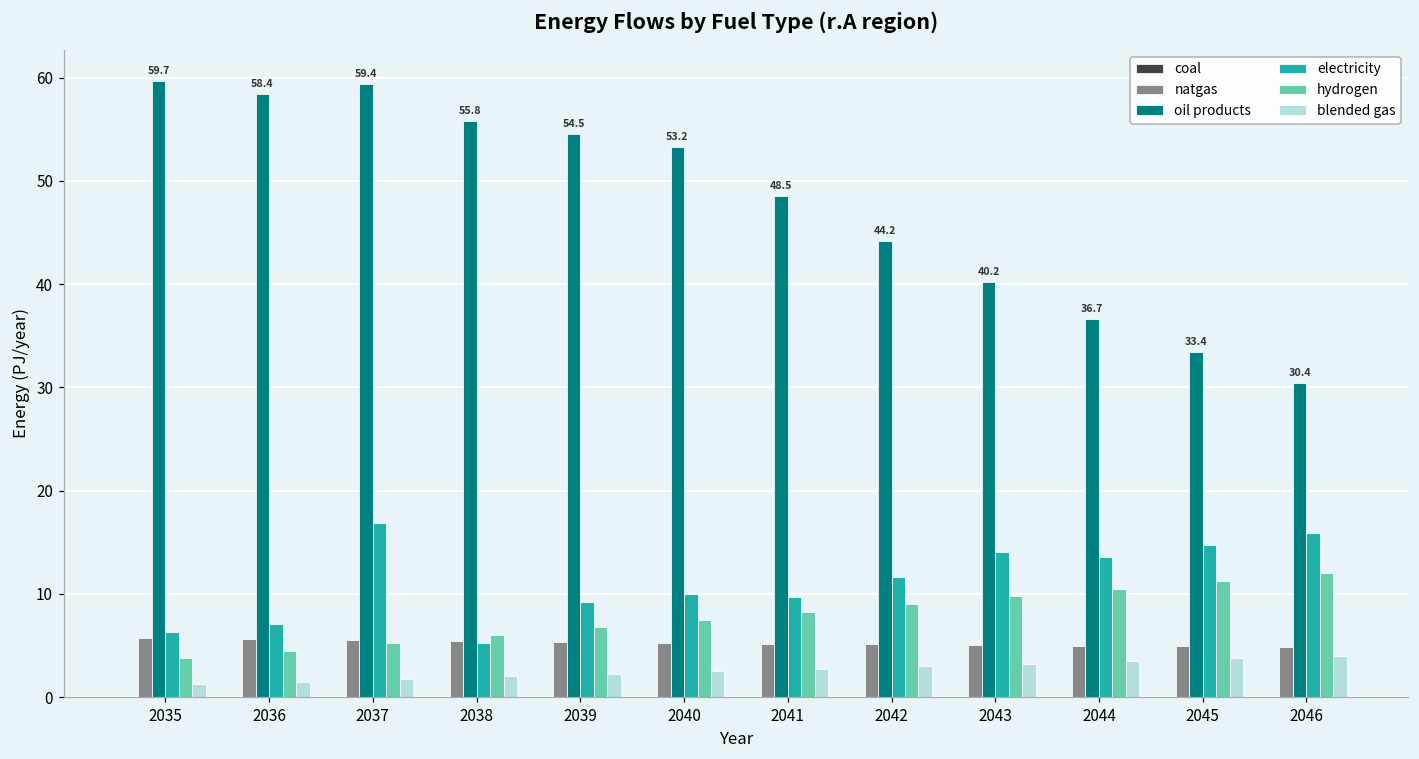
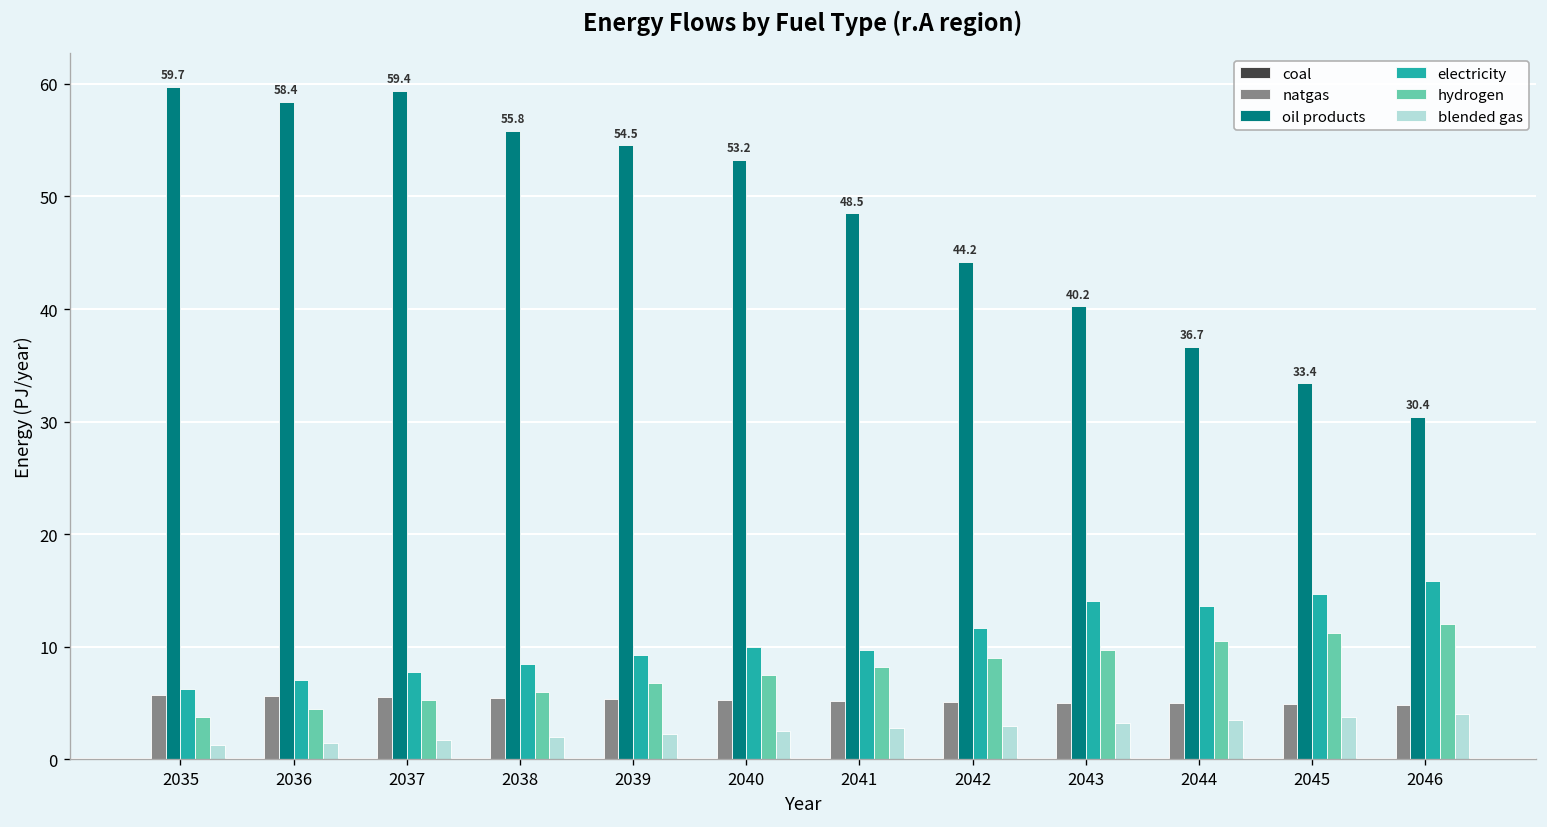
  {
    "coal": {
      "2035": 0,
      "2036": 0,
      "2037": 0,
      "2038": 0,
      "2039": 0,
      "2040": 0,
      "2041": 0,
      "2042": 0,
      "2043": 0,
      "2044": 0,
      "2045": 0,
      "2046": 0
    },
    "natgas": {
      "2035": 6,
      "2036": 6,
      "2037": 6,
      "2038": 5,
      "2039": 5,
      "2040": 5,
      "2041": 5,
      "2042": 5,
      "2043": 5,
      "2044": 5,
      "2045": 5,
      "2046": 5
    },
    "oil products": {
      "2035": 59.7,
      "2036": 58.4,
      "2037": 59.4,
      "2038": 55.8,
      "2039": 54.5,
      "2040": 53.2,
      "2041": 48.5,
      "2042": 44.2,
      "2043": 40.2,
      "2044": 36.7,
      "2045": 33.4,
      "2046": 30.4
    },
    "electricity": {
      "2035": 6,
      "2036": 7,
-     "2037": 17,
-     "2038": 5,
+     "2037": 8,
+     "2038": 9,
      "2039": 9,
      "2040": 10,
      "2041": 10,
      "2042": 12,
      "2043": 14,
      "2044": 14,
      "2045": 15,
      "2046": 16
    },
    "hydrogen": {
      "2035": 4,
      "2036": 5,
      "2037": 5,
      "2038": 6,
      "2039": 7,
      "2040": 8,
      "2041": 8,
      "2042": 9,
      "2043": 10,
      "2044": 11,
      "2045": 11,
      "2046": 12
    },
    "blended gas": {
      "2035": 1,
      "2036": 2,
      "2037": 2,
      "2038": 2,
      "2039": 2,
      "2040": 3,
      "2041": 3,
      "2042": 3,
      "2043": 3,
      "2044": 4,
      "2045": 4,
      "2046": 4
    }
  }
